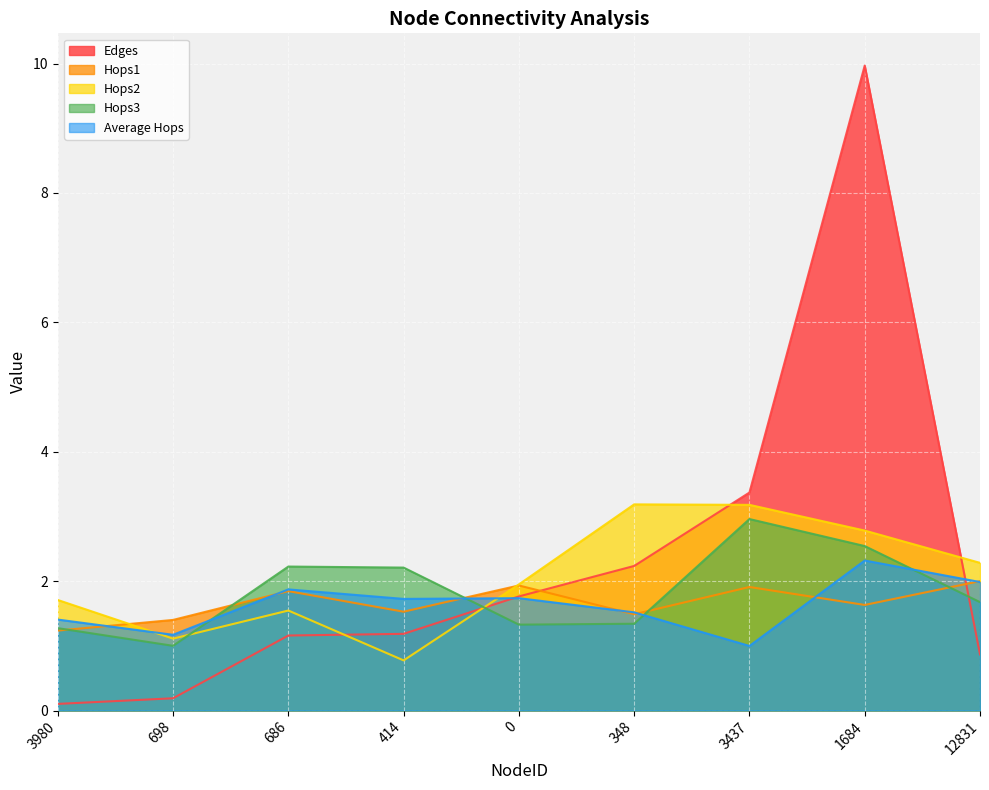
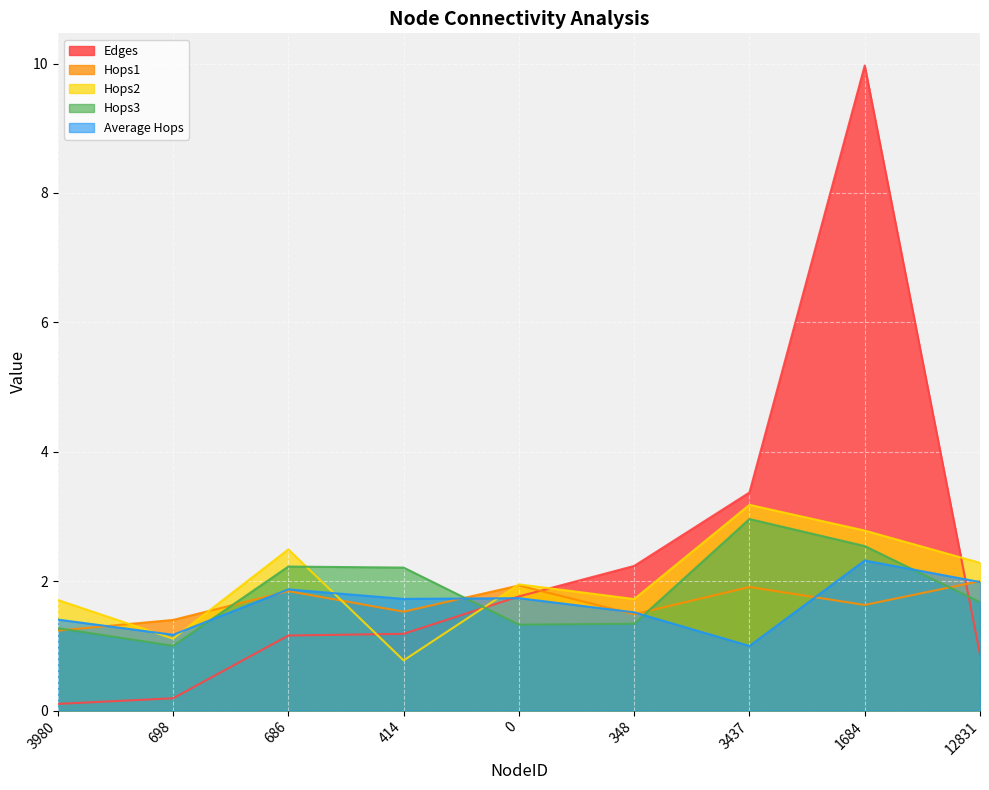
  {
    "Edges": {
      "3980": 0.1,
      "698": 0.2,
      "686": 1.2,
      "414": 1.2,
      "348": 2.2,
      "3437": 3.4,
      "1684": 10.0,
      "12831": 0.9
    },
    "Hops1": {
      "698": 1.4,
      "414": 1.5,
      "3437": 1.9,
      "1684": 1.6
    },
    "Hops2": {
      "3980": 1.7,
      "698": 1.1,
-     "686": 1.5,
+     "686": 2.5,
      "414": 0.8,
-     "348": 3.2,
+     "348": 1.7,
      "3437": 3.2,
      "1684": 2.8,
      "12831": 2.3
    },
    "Hops3": {
      "698": 1.0,
      "686": 2.2,
      "414": 2.2,
      "0": 1.3,
      "348": 1.3,
      "3437": 3.0,
      "1684": 2.5,
      "12831": 1.7
    },
    "Average Hops": {
      "3980": 1.4,
      "698": 1.2,
      "414": 1.7,
      "3437": 1.0,
      "1684": 2.3
    }
  }
